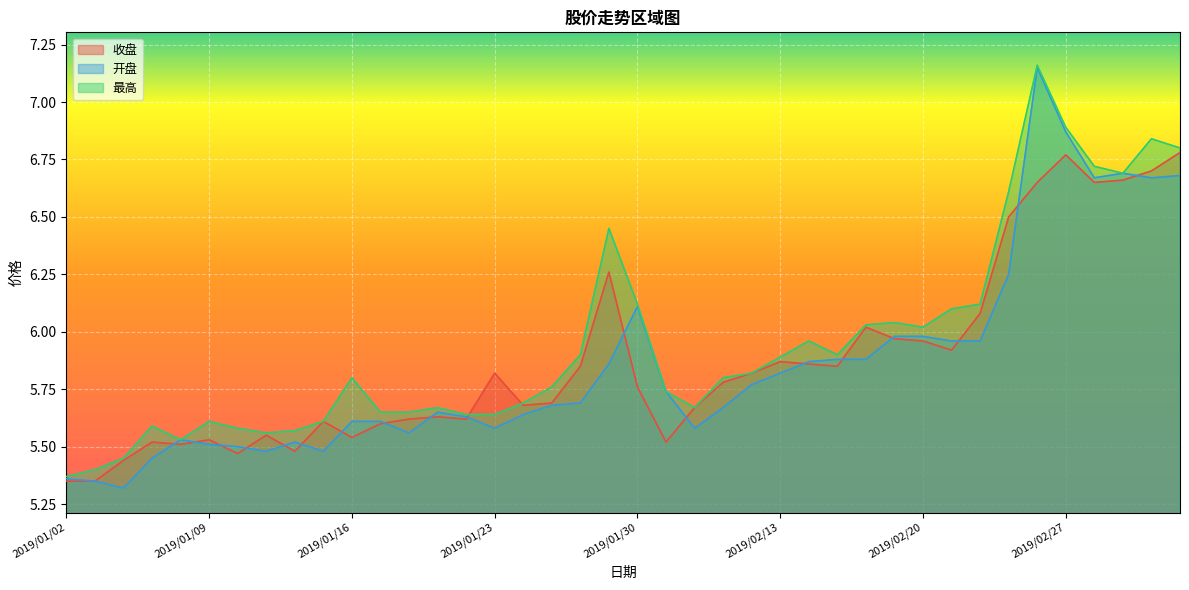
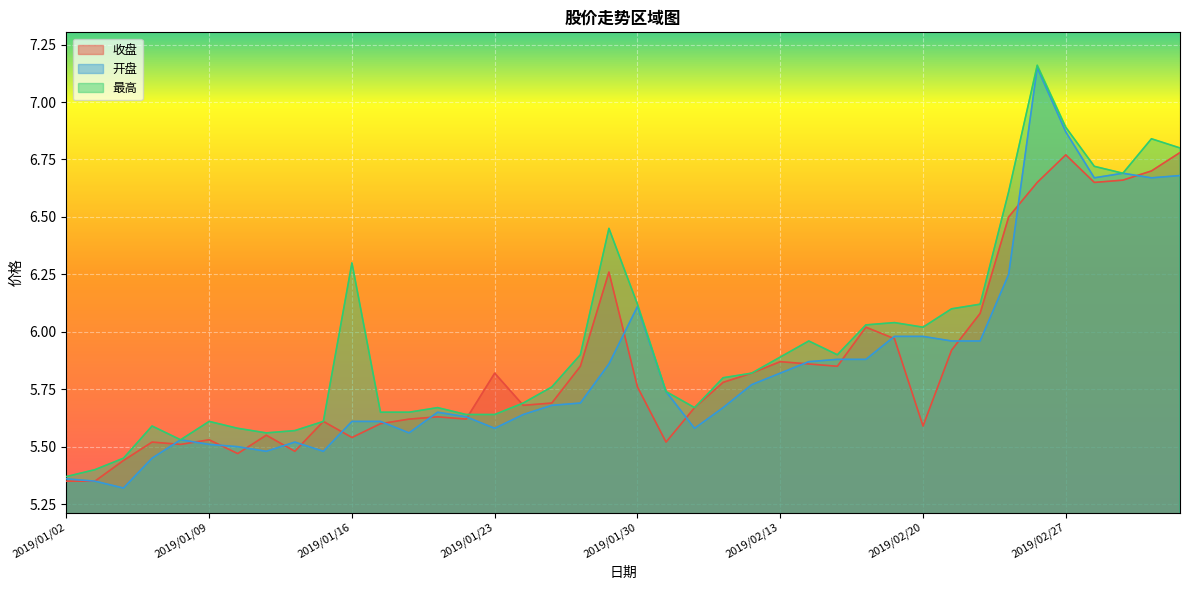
  {
    "收盘": {
      "2019/01/09": 5.53,
      "2019/01/16": 5.54,
      "2019/01/23": 5.82,
      "2019/01/30": 5.76,
      "2019/02/13": 5.87,
-     "2019/02/20": 5.96,
+     "2019/02/20": 5.59,
      "2019/02/27": 6.77
    },
    "开盘": {
      "2019/01/09": 5.51,
      "2019/01/16": 5.61,
      "2019/01/23": 5.58,
      "2019/02/13": 5.82,
      "2019/02/20": 5.98,
      "2019/02/27": 6.87
    },
    "最高": {
      "2019/01/09": 5.6,
-     "2019/01/16": 5.8,
+     "2019/01/16": 6.3,
      "2019/01/23": 5.64,
      "2019/02/13": 5.9,
      "2019/02/20": 6.02,
      "2019/02/27": 6.9
    }
  }
